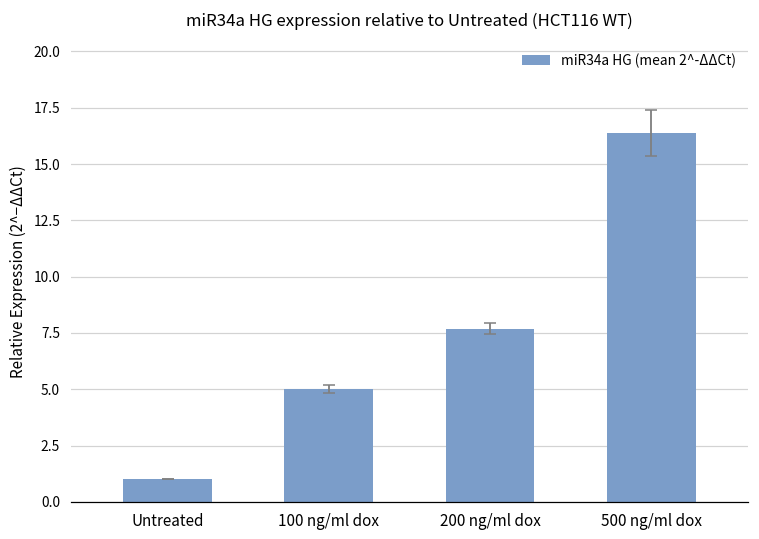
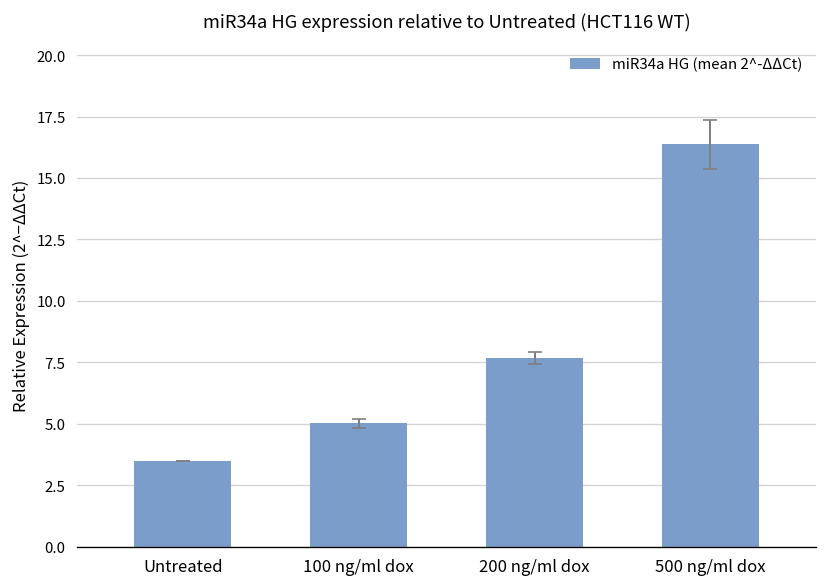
  {
    "miR34a HG (mean 2^-ΔΔCt)": {
-     "Untreated": 1.0,
+     "Untreated": 3.5,
      "100 ng/ml dox": 5.0,
      "200 ng/ml dox": 7.7,
      "500 ng/ml dox": 16.4
    }
  }
